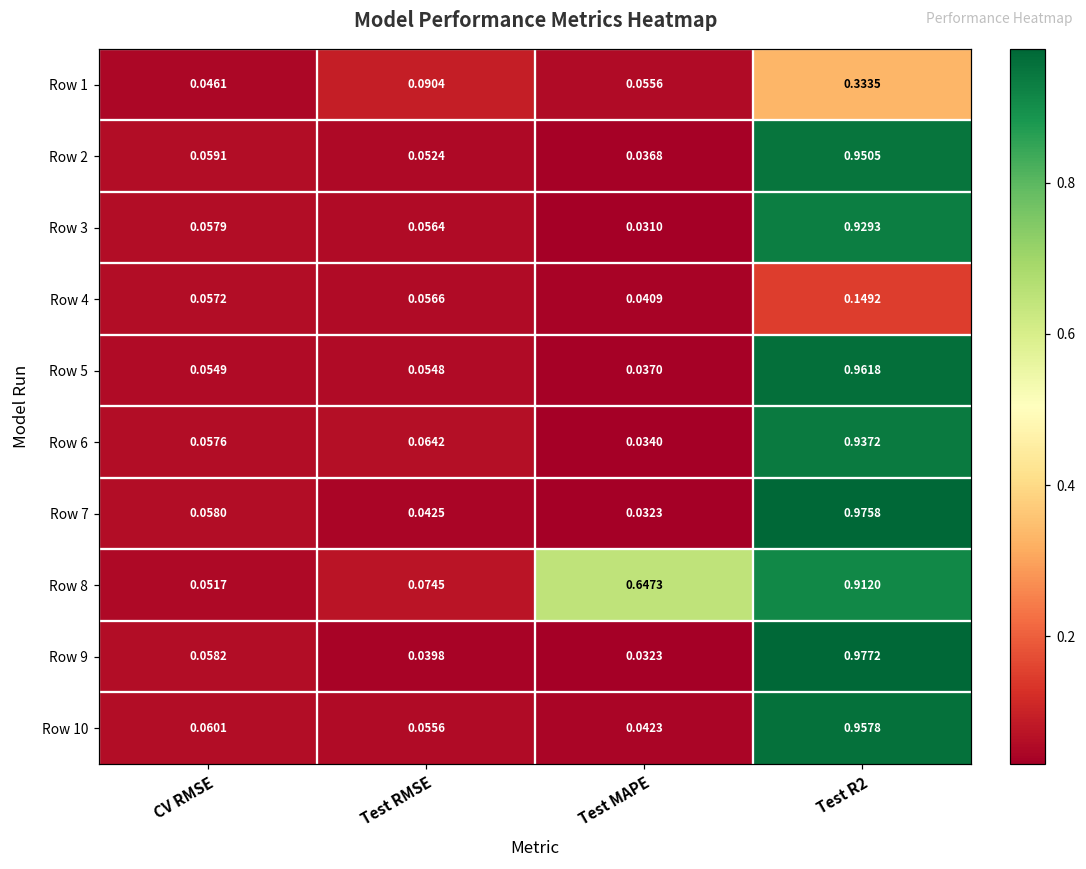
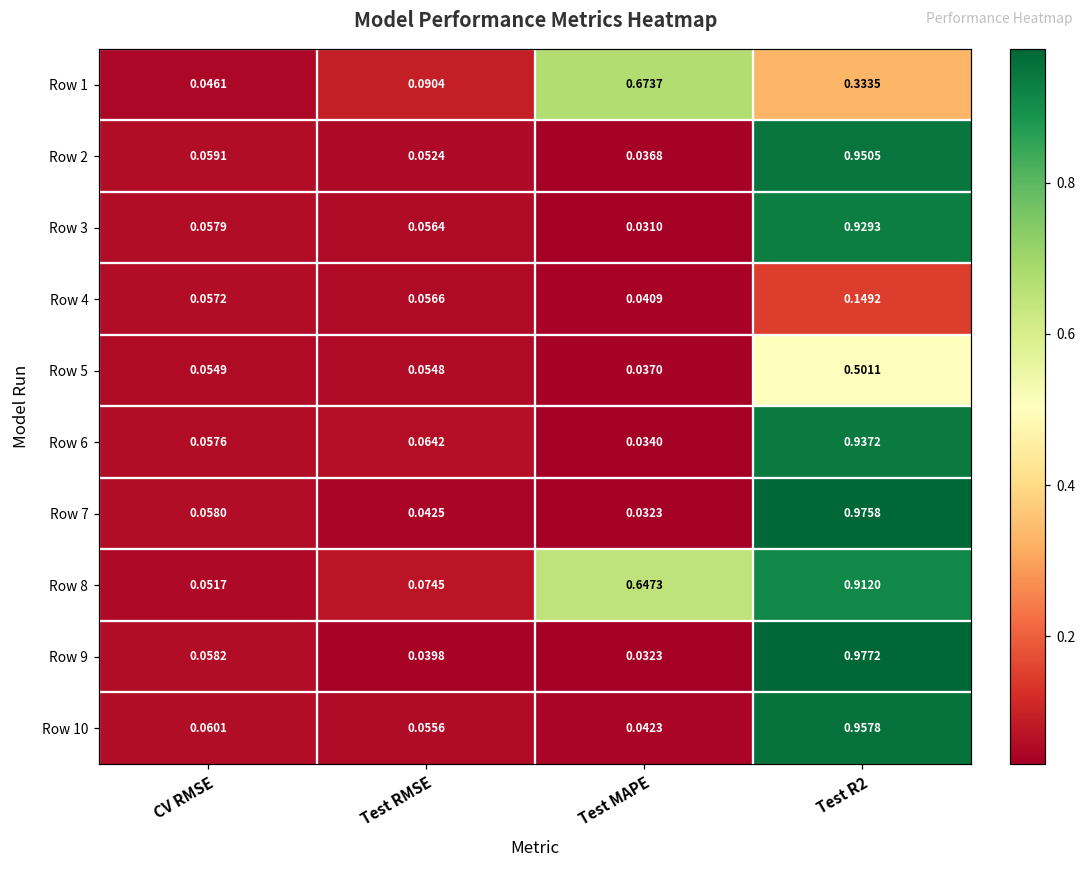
  {
    "Row 1": {
      "CV RMSE": 0.0461,
      "Test RMSE": 0.0904,
-     "Test MAPE": 0.0556,
+     "Test MAPE": 0.6737,
      "Test R2": 0.3335
    },
    "Row 2": {
      "CV RMSE": 0.0591,
      "Test RMSE": 0.0524,
      "Test MAPE": 0.0368,
      "Test R2": 0.9505
    },
    "Row 3": {
      "CV RMSE": 0.0579,
      "Test RMSE": 0.0564,
      "Test MAPE": 0.0310,
      "Test R2": 0.9293
    },
    "Row 4": {
      "CV RMSE": 0.0572,
      "Test RMSE": 0.0566,
      "Test MAPE": 0.0409,
      "Test R2": 0.1492
    },
    "Row 5": {
      "CV RMSE": 0.0549,
      "Test RMSE": 0.0548,
      "Test MAPE": 0.0370,
-     "Test R2": 0.9618
+     "Test R2": 0.5011
    },
    "Row 6": {
      "CV RMSE": 0.0576,
      "Test RMSE": 0.0642,
      "Test MAPE": 0.0340,
      "Test R2": 0.9372
    },
    "Row 7": {
      "CV RMSE": 0.0580,
      "Test RMSE": 0.0425,
      "Test MAPE": 0.0323,
      "Test R2": 0.9758
    },
    "Row 8": {
      "CV RMSE": 0.0517,
      "Test RMSE": 0.0745,
      "Test MAPE": 0.6473,
      "Test R2": 0.9120
    },
    "Row 9": {
      "CV RMSE": 0.0582,
      "Test RMSE": 0.0398,
      "Test MAPE": 0.0323,
      "Test R2": 0.9772
    },
    "Row 10": {
      "CV RMSE": 0.0601,
      "Test RMSE": 0.0556,
      "Test MAPE": 0.0423,
      "Test R2": 0.9578
    }
  }
